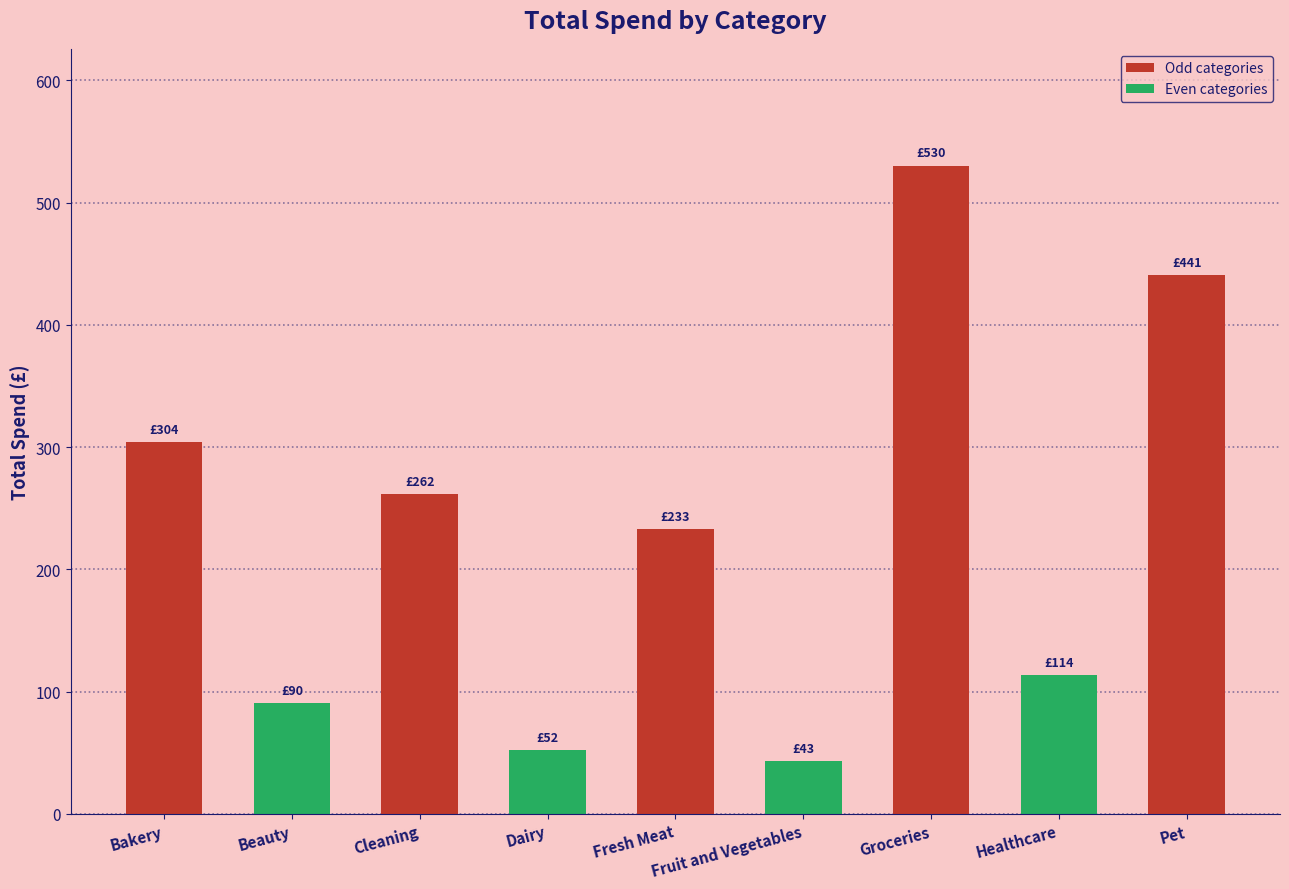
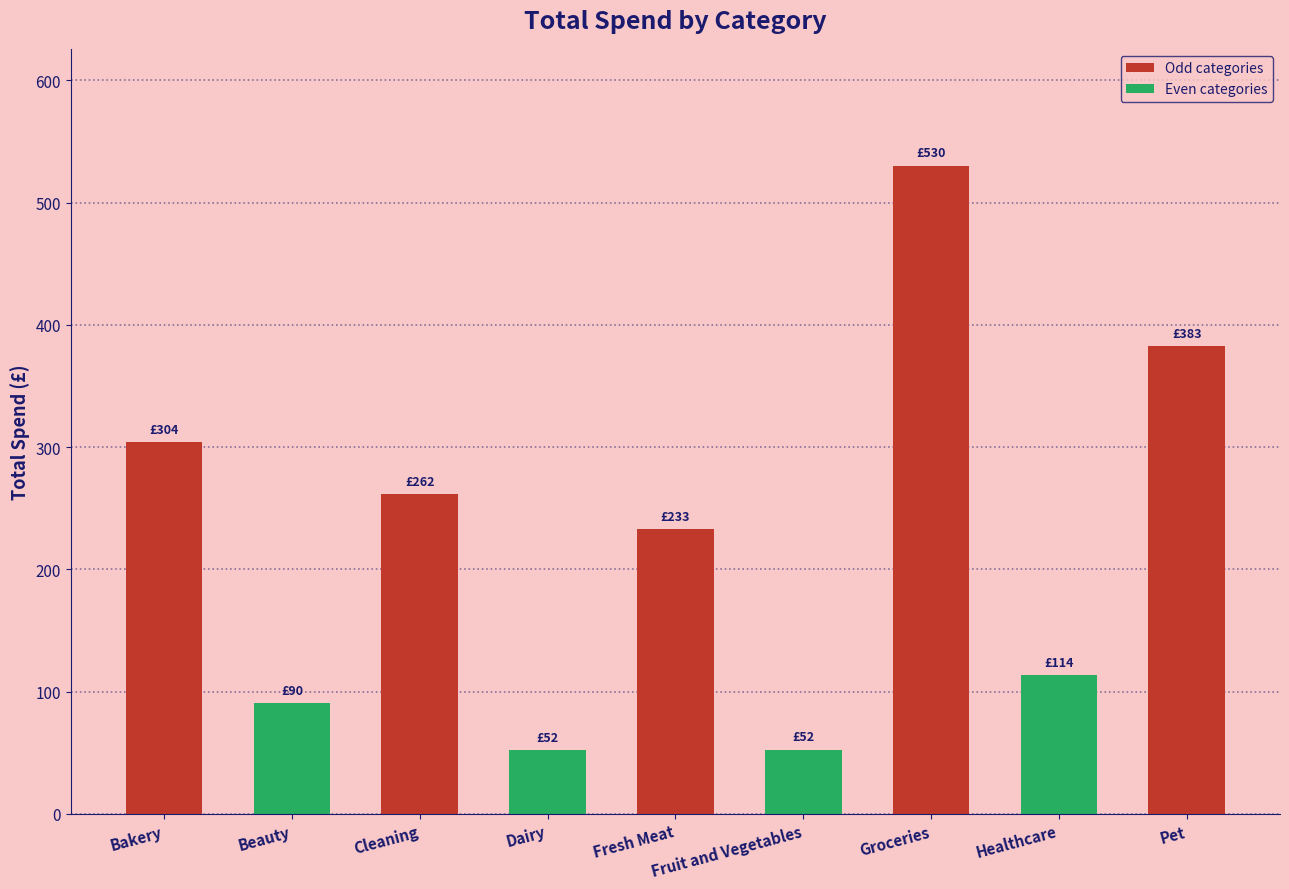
  {
    "Bakery": "£304",
    "Beauty": "£90",
    "Cleaning": "£262",
    "Dairy": "£52",
    "Fresh Meat": "£233",
-   "Fruit and Vegetables": "£43",
+   "Fruit and Vegetables": "£52",
    "Groceries": "£530",
    "Healthcare": "£114",
-   "Pet": "£441"
+   "Pet": "£383"
  }
